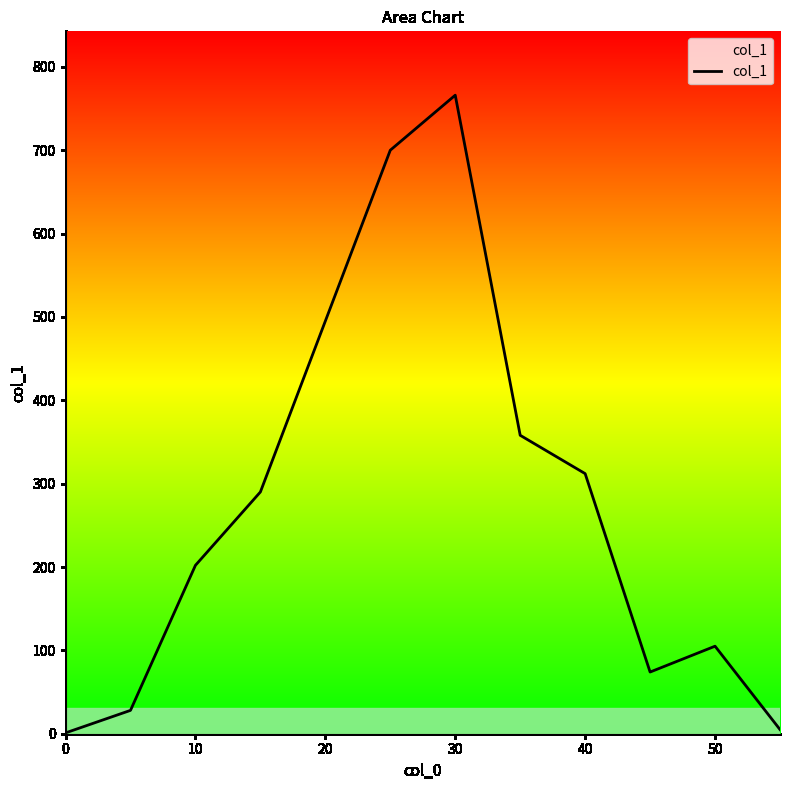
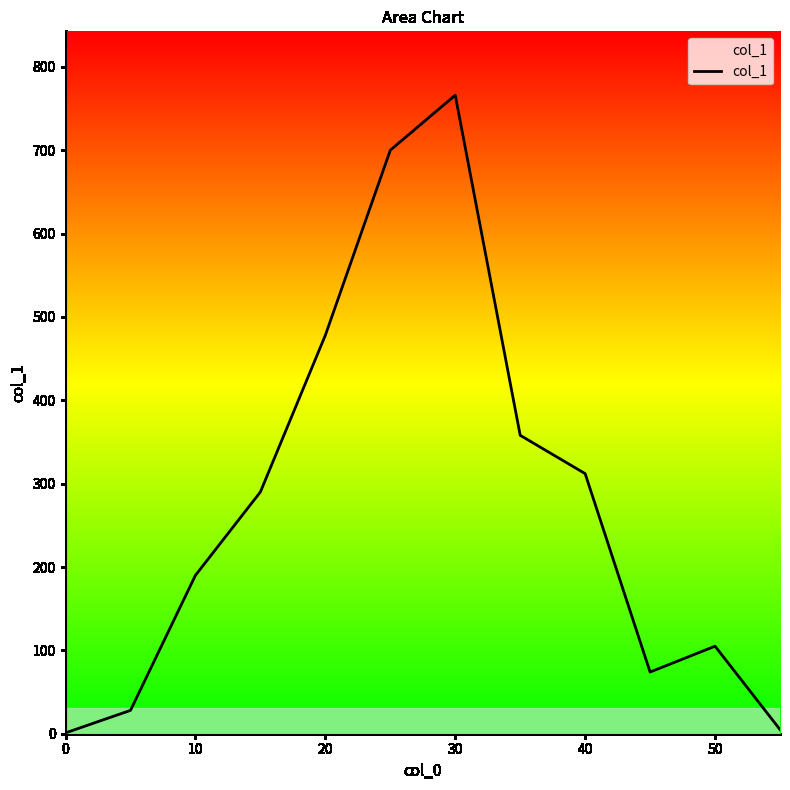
  {
-   "10": 200,
-   "20": 500,
+   "10": 190,
+   "20": 480,
    "30": 770,
    "40": 310,
    "50": 110
  }
